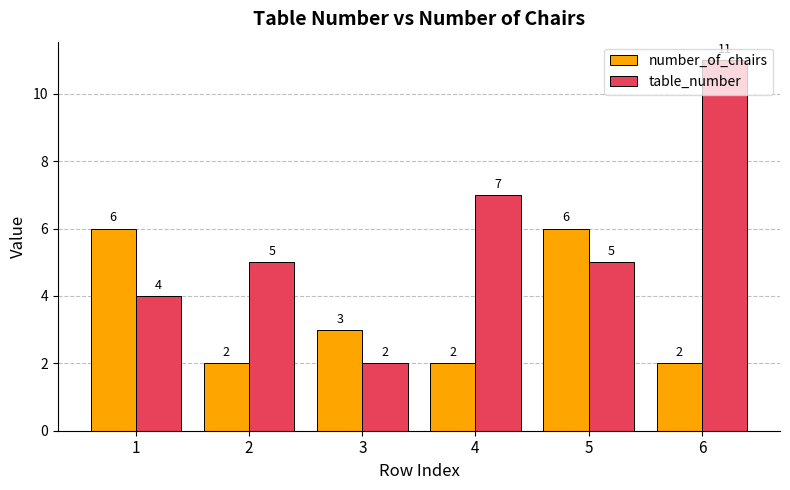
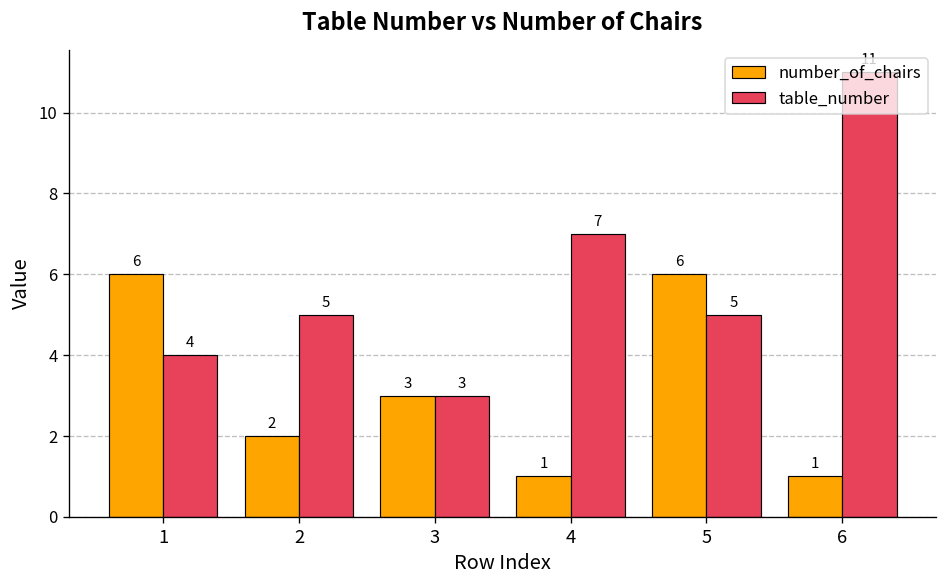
  {
    "number_of_chairs": {
      "1": 6,
      "2": 2,
      "3": 3,
-     "4": 2,
+     "4": 1,
      "5": 6,
-     "6": 2
+     "6": 1
    },
    "table_number": {
      "1": 4,
      "2": 5,
-     "3": 2,
+     "3": 3,
      "4": 7,
      "5": 5
    }
  }
